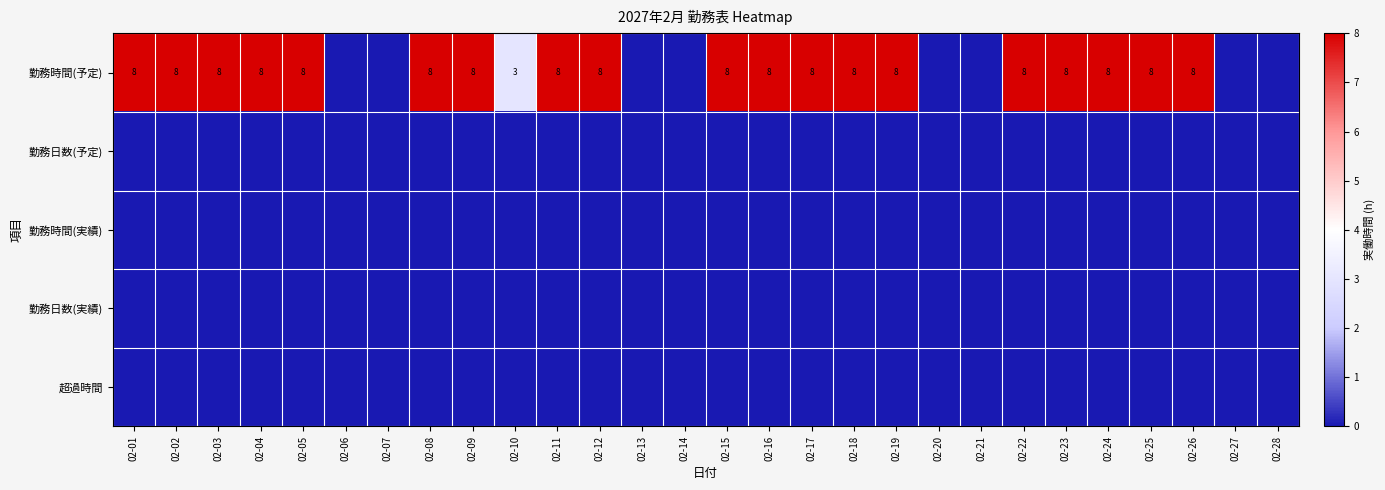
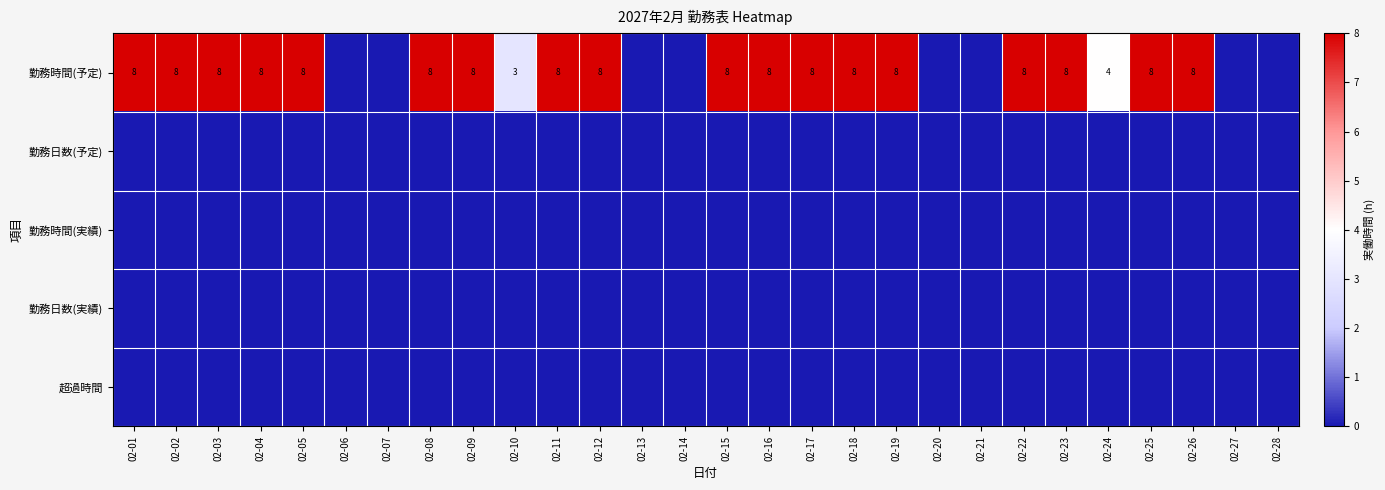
  {
    "勤務時間(予定)": {
      "02-01": 8,
      "02-02": 8,
      "02-03": 8,
      "02-04": 8,
      "02-05": 8,
      "02-08": 8,
      "02-09": 8,
      "02-10": 3,
      "02-11": 8,
      "02-12": 8,
      "02-15": 8,
      "02-16": 8,
      "02-17": 8,
      "02-18": 8,
      "02-19": 8,
      "02-22": 8,
      "02-23": 8,
-     "02-24": 8,
+     "02-24": 4,
      "02-25": 8,
      "02-26": 8
    }
  }
